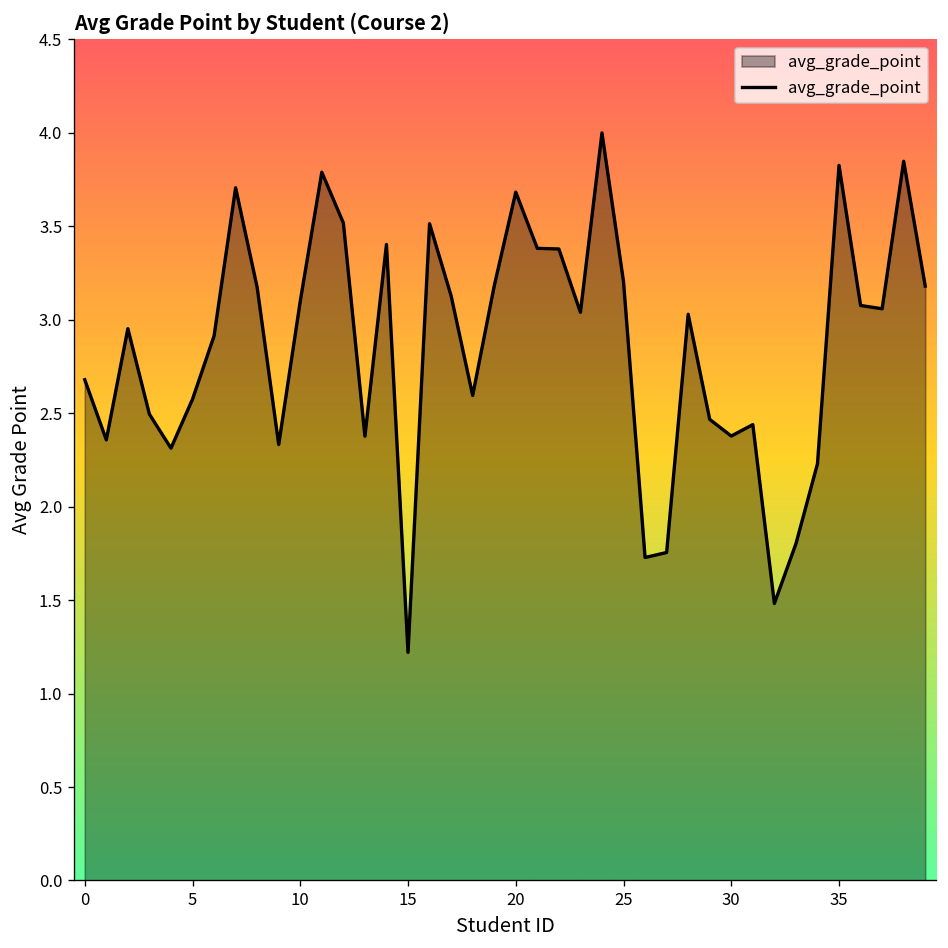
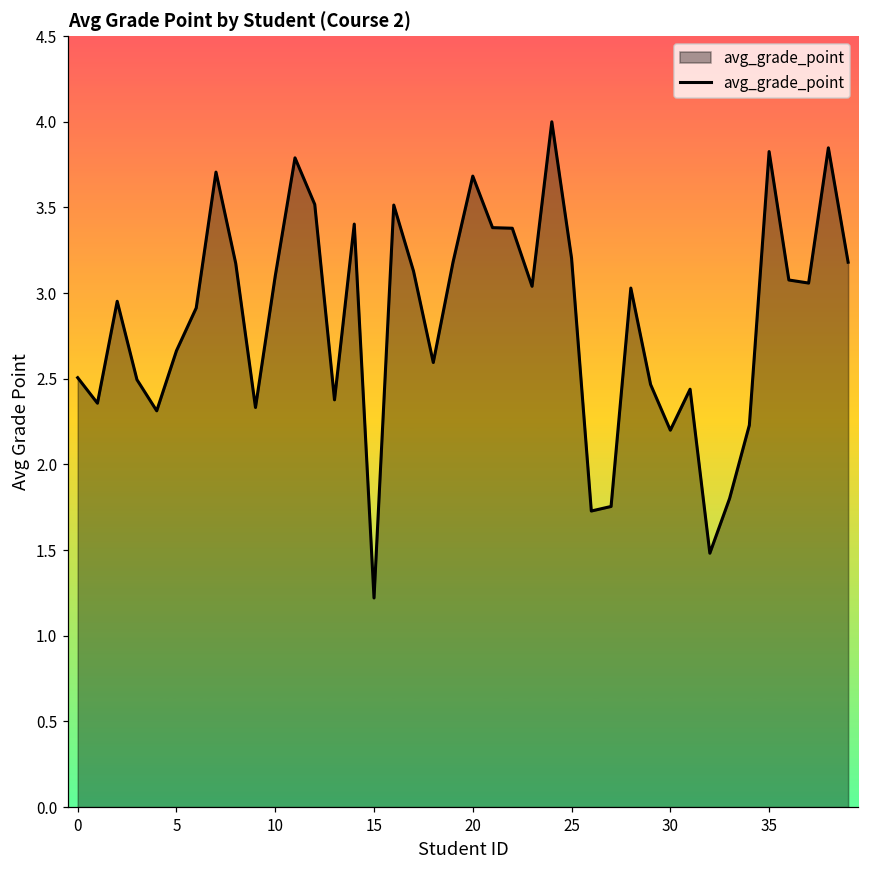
  {
-   "0": 2.68,
-   "5": 2.57,
+   "0": 2.51,
+   "5": 2.66,
    "10": 3.10,
    "15": 1.22,
    "20": 3.68,
    "25": 3.20,
-   "30": 2.38,
+   "30": 2.20,
    "35": 3.83
  }
